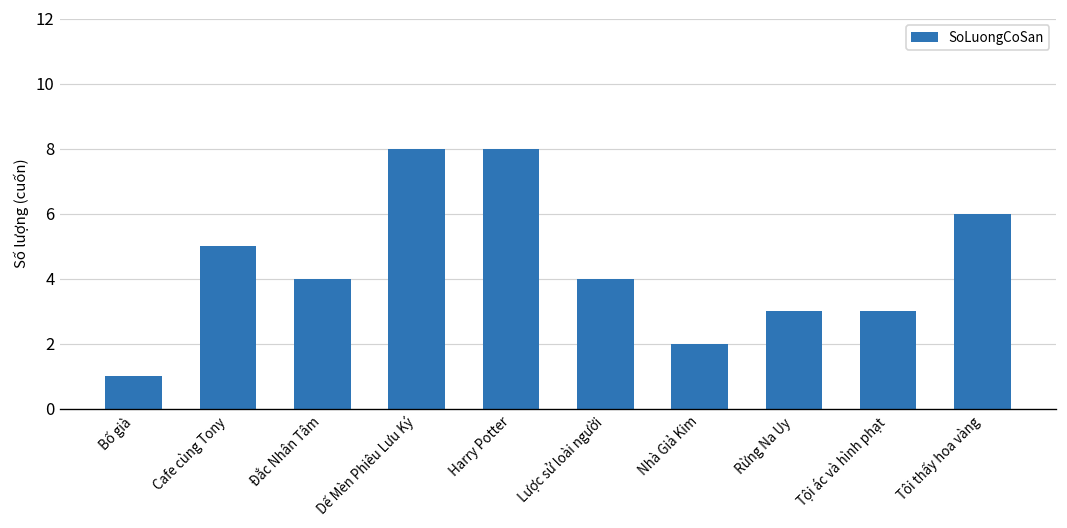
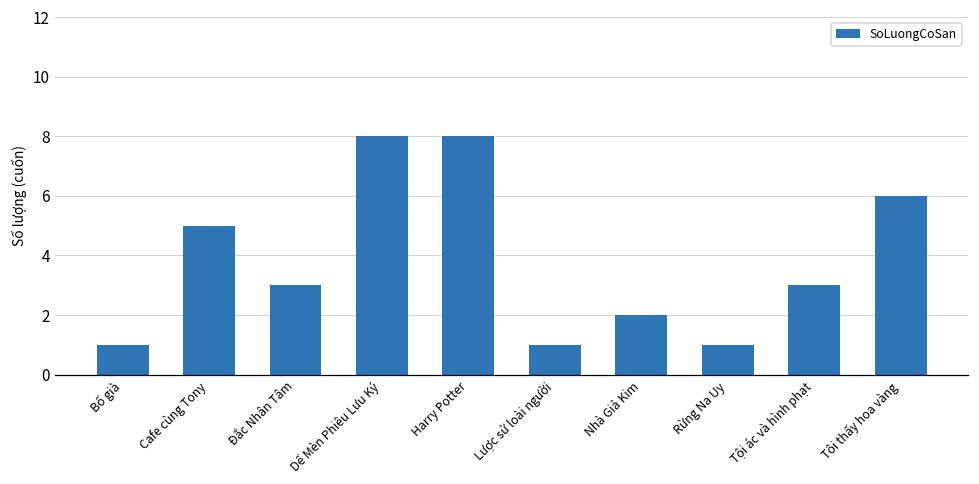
  {
    "Bố già": 1,
    "Cafe cùng Tony": 5,
-   "Đắc Nhân Tâm": 4,
+   "Đắc Nhân Tâm": 3,
    "Dế Mèn Phiêu Lưu Ký": 8,
    "Harry Potter": 8,
-   "Lược sử loài người": 4,
+   "Lược sử loài người": 1,
    "Nhà Giả Kim": 2,
-   "Rừng Na Uy": 3,
+   "Rừng Na Uy": 1,
    "Tội ác và hình phạt": 3,
    "Tôi thấy hoa vàng": 6
  }
